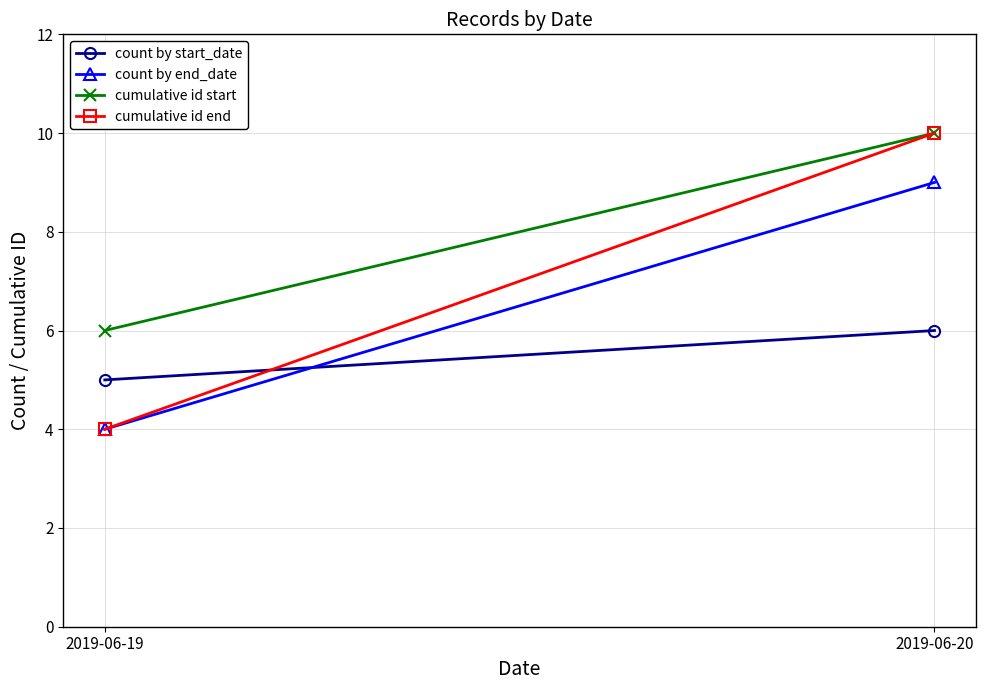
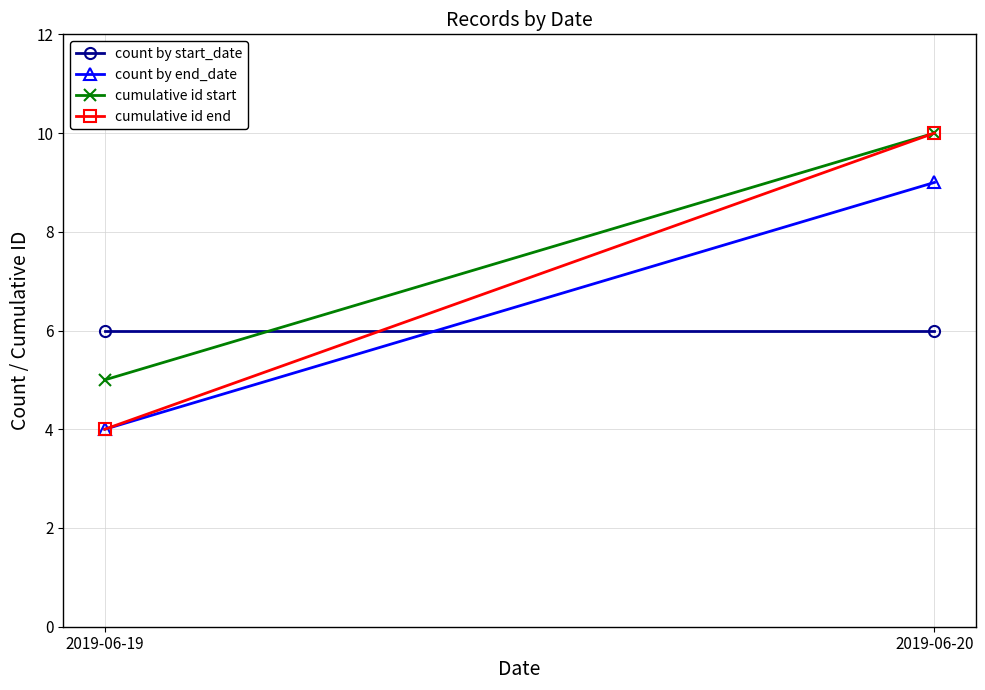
  {
    "count by start_date": {
-     "2019-06-19": 5,
+     "2019-06-19": 6,
      "2019-06-20": 6
    },
    "count by end_date": {
      "2019-06-20": 9
    },
    "cumulative id start": {
-     "2019-06-19": 6
+     "2019-06-19": 5
    }
  }
